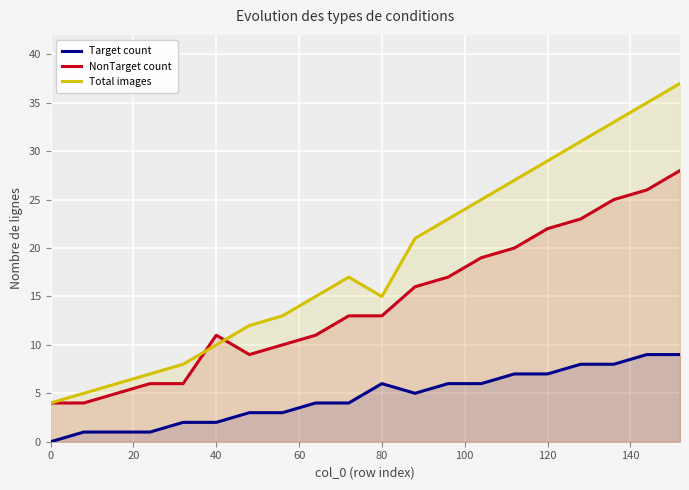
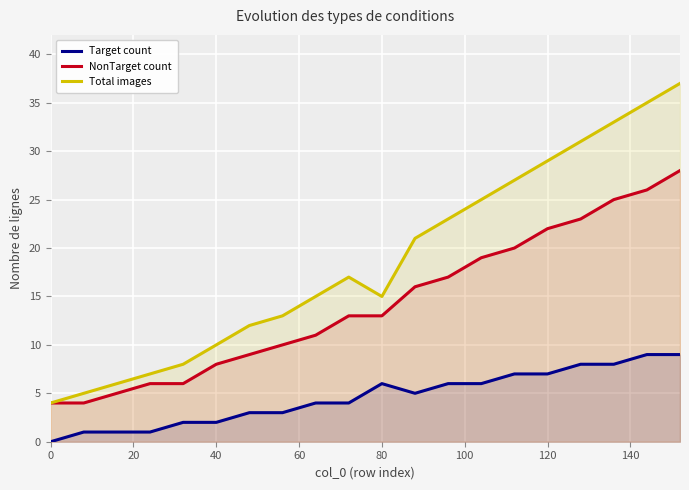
  {
    "Target count": {
      "0": 0,
      "40": 2,
      "80": 6,
      "120": 7
    },
    "NonTarget count": {
-     "40": 11,
+     "40": 8,
      "80": 13,
      "120": 22
    },
    "Total images": {
      "40": 10,
      "80": 15,
      "120": 29
    }
  }
